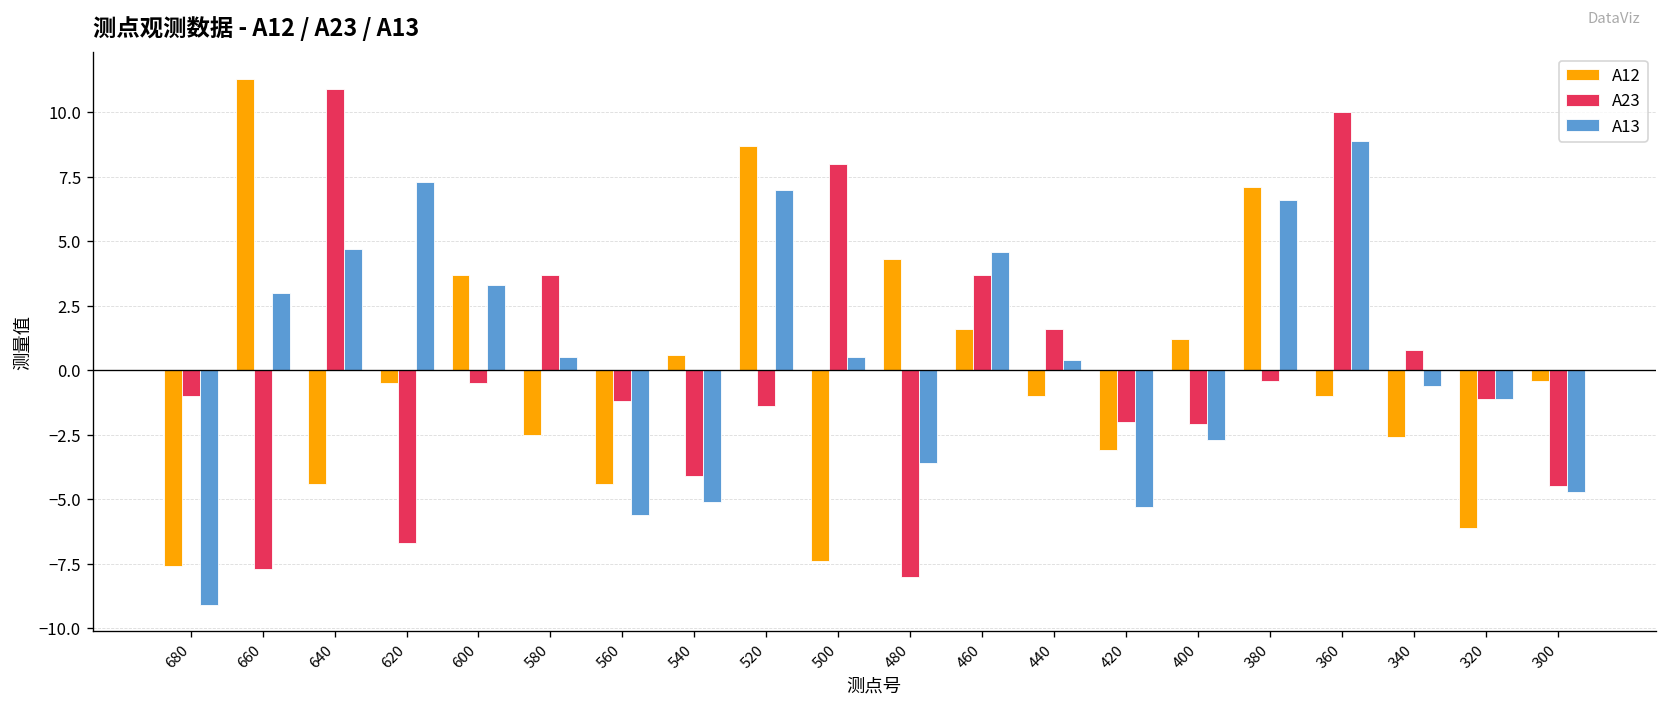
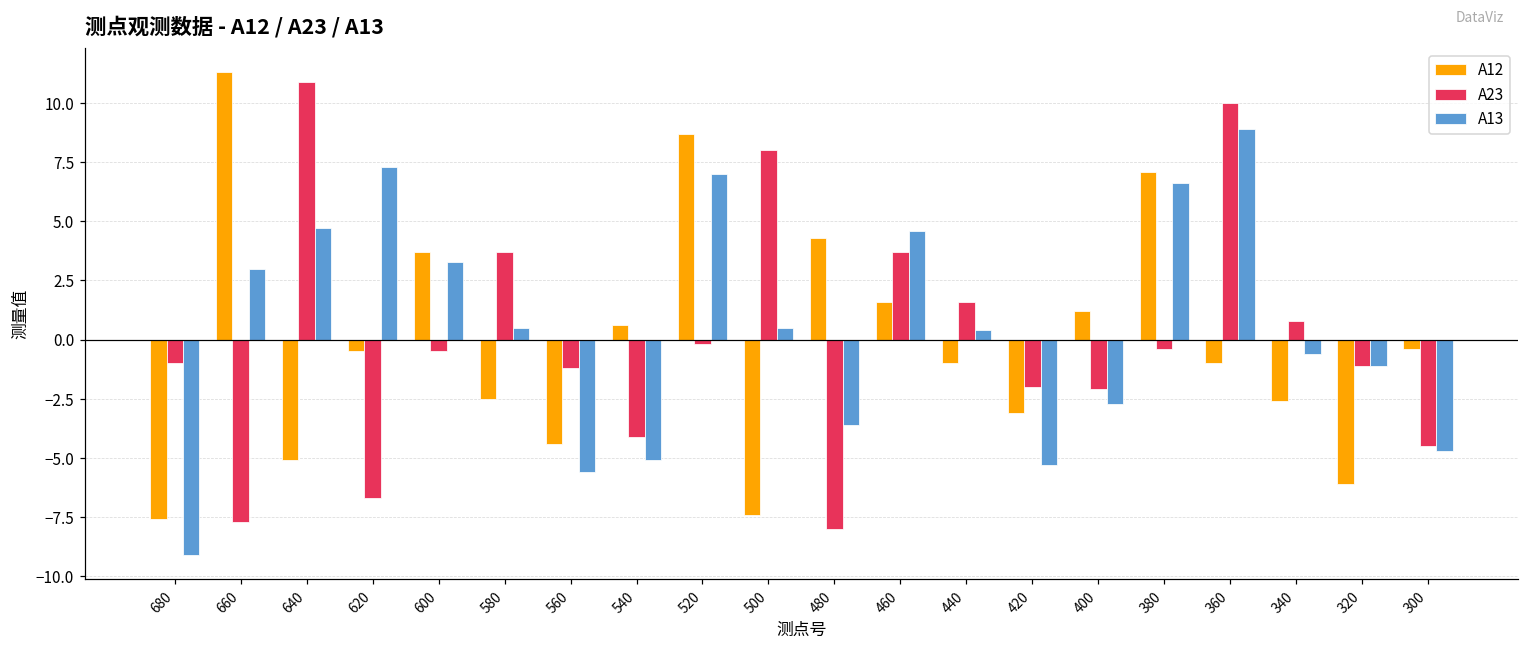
  {
    "A12": {
      "680": -7.6,
      "660": 11.3,
-     "640": -4.4,
+     "640": -5.1,
      "620": -0.5,
      "600": 3.7,
      "580": -2.5,
      "560": -4.4,
      "540": 0.6,
      "520": 8.7,
      "500": -7.4,
      "480": 4.3,
      "460": 1.6,
      "440": -1.0,
      "420": -3.1,
      "400": 1.2,
      "380": 7.1,
      "360": -1.0,
      "340": -2.6,
      "320": -6.1,
      "300": -0.4
    },
    "A23": {
      "680": -1.0,
      "660": -7.7,
      "640": 10.9,
      "620": -6.7,
      "600": -0.5,
      "580": 3.7,
      "560": -1.2,
      "540": -4.1,
-     "520": -1.4,
+     "520": -0.2,
      "500": 8.0,
      "480": -8.0,
      "460": 3.7,
      "440": 1.6,
      "420": -2.0,
      "400": -2.1,
      "380": -0.4,
      "360": 10.0,
      "340": 0.8,
      "320": -1.1,
      "300": -4.5
    },
    "A13": {
      "680": -9.1,
      "660": 3.0,
      "640": 4.7,
      "620": 7.3,
      "600": 3.3,
      "580": 0.5,
      "560": -5.6,
      "540": -5.1,
      "520": 7.0,
      "500": 0.5,
      "480": -3.6,
      "460": 4.6,
      "440": 0.4,
      "420": -5.3,
      "400": -2.7,
      "380": 6.6,
      "360": 8.9,
      "340": -0.6,
      "320": -1.1,
      "300": -4.7
    }
  }
